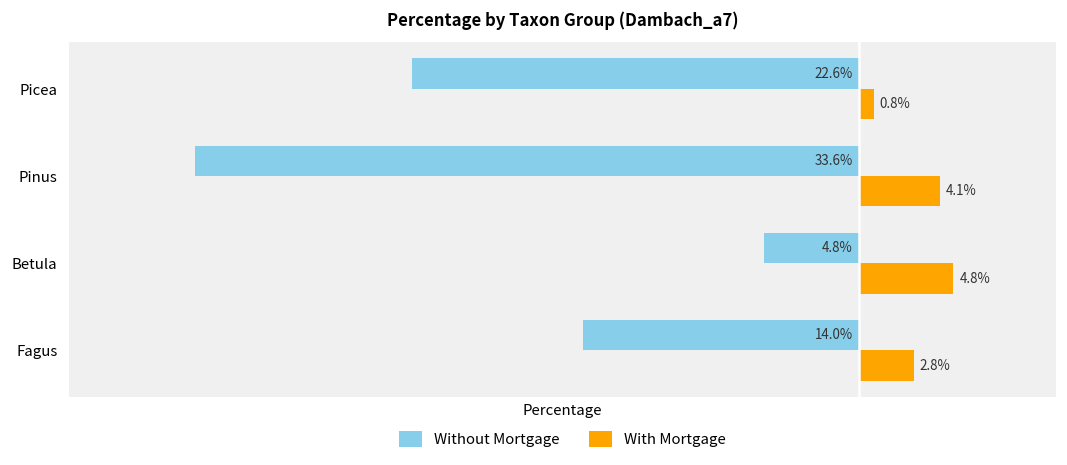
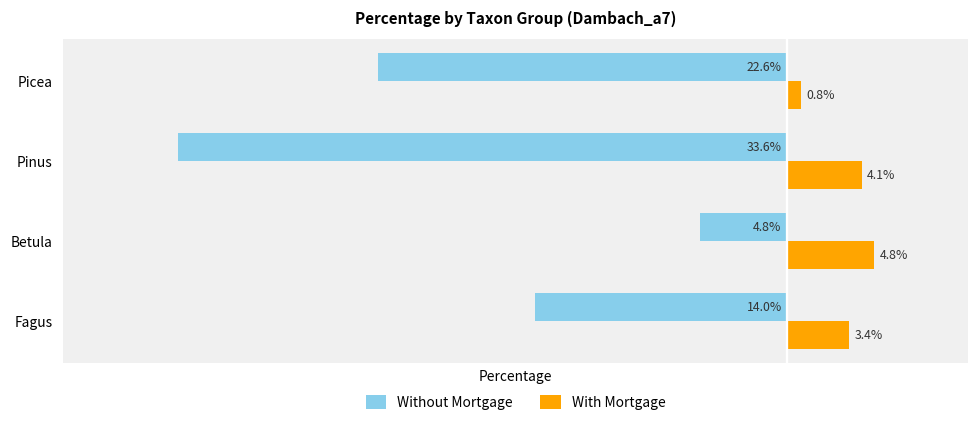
  {
    "With Mortgage": {
      "Picea": "0.8%",
      "Pinus": "4.1%",
      "Betula": "4.8%",
-     "Fagus": "2.8%"
+     "Fagus": "3.4%"
    }
  }
